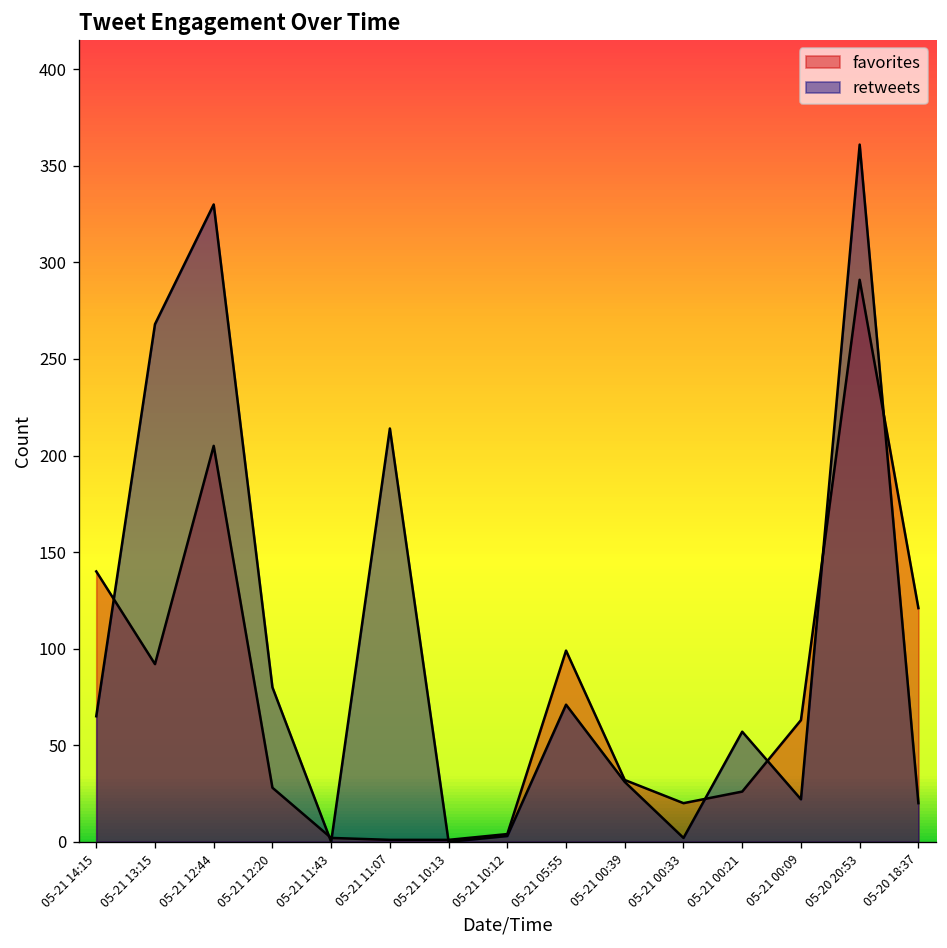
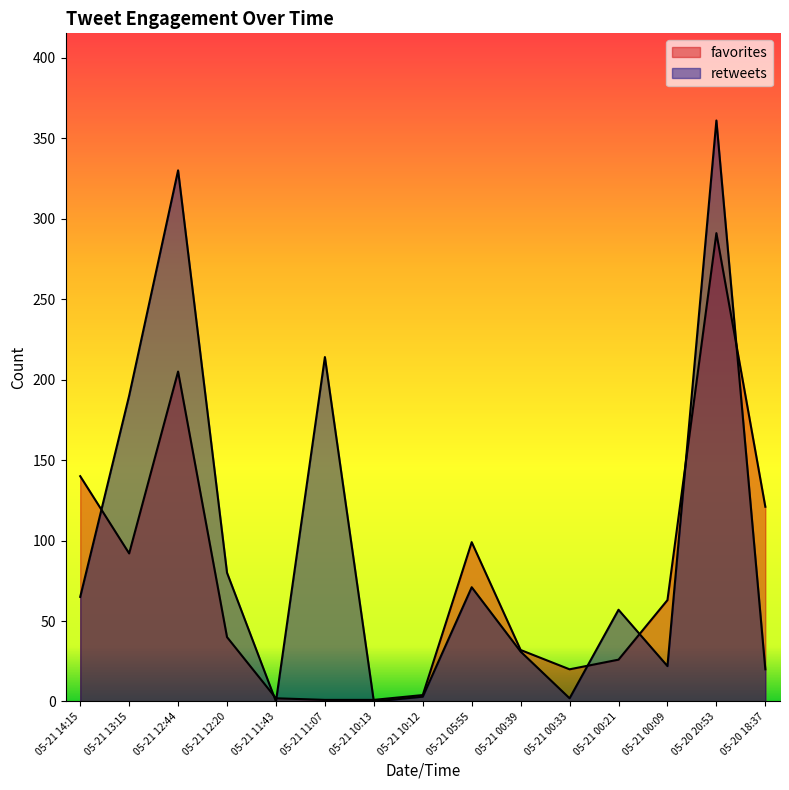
  {
    "favorites": {
      "05-21 14:15": 140,
      "05-21 13:15": 92,
      "05-21 12:44": 205,
-     "05-21 12:20": 28,
+     "05-21 12:20": 40,
      "05-21 11:43": 2,
      "05-21 11:07": 1,
      "05-21 05:55": 99,
      "05-21 00:33": 20,
      "05-21 00:21": 26,
      "05-21 00:09": 63,
      "05-20 20:53": 291,
      "05-20 18:37": 121
    },
    "retweets": {
      "05-21 14:15": 65,
-     "05-21 13:15": 268,
+     "05-21 13:15": 190,
      "05-21 12:44": 330,
      "05-21 12:20": 80,
      "05-21 11:43": 0,
      "05-21 11:07": 214,
      "05-21 05:55": 71,
      "05-21 00:33": 2,
      "05-21 00:21": 57,
      "05-21 00:09": 22,
      "05-20 20:53": 361,
      "05-20 18:37": 20
    }
  }
